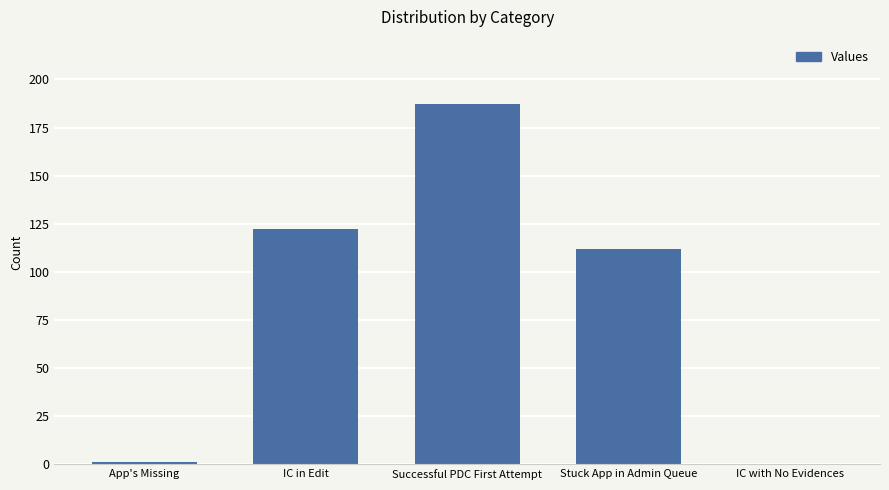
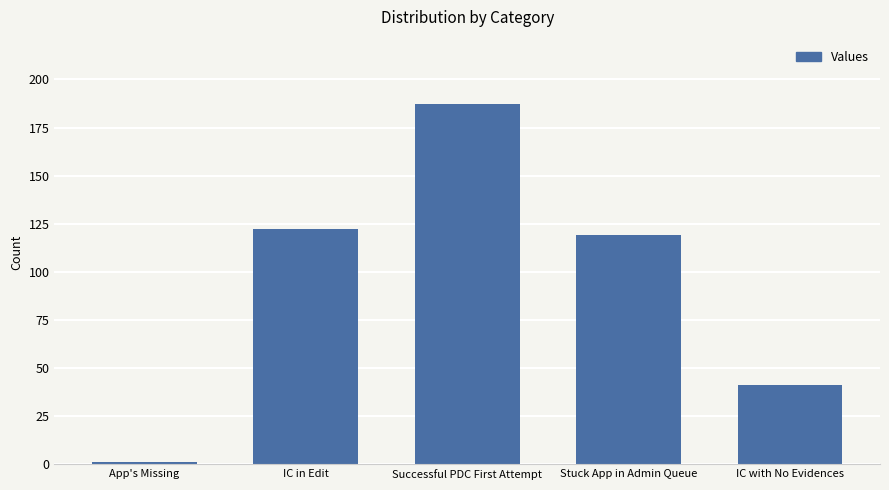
  {
    "IC in Edit": 122,
    "Successful PDC First Attempt": 187,
-   "Stuck App in Admin Queue": 112,
-   "IC with No Evidences": 0
+   "Stuck App in Admin Queue": 119,
+   "IC with No Evidences": 41
  }
